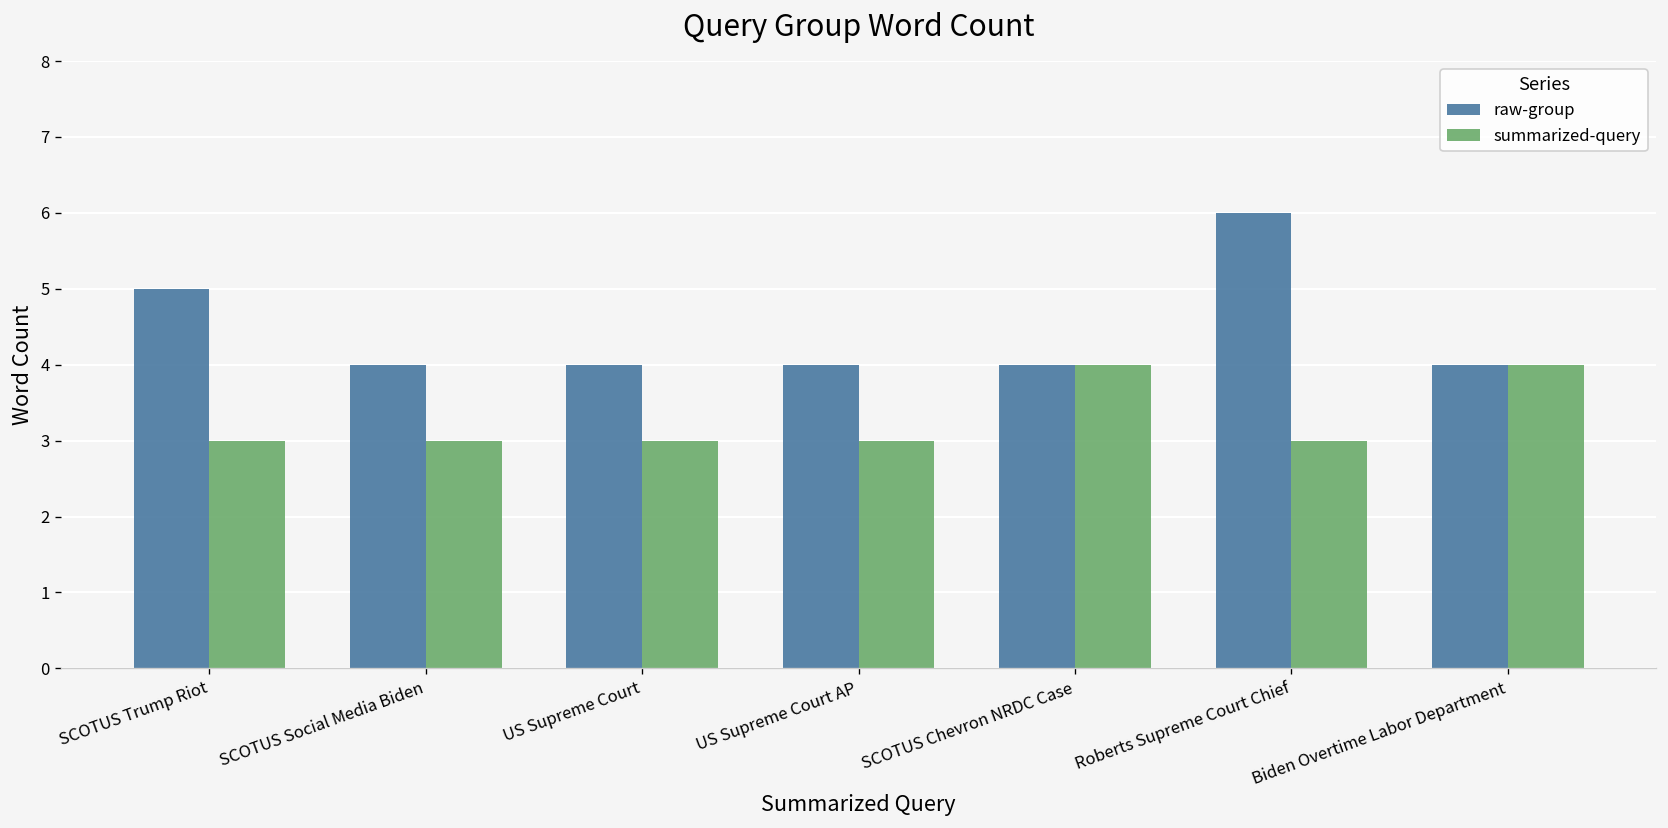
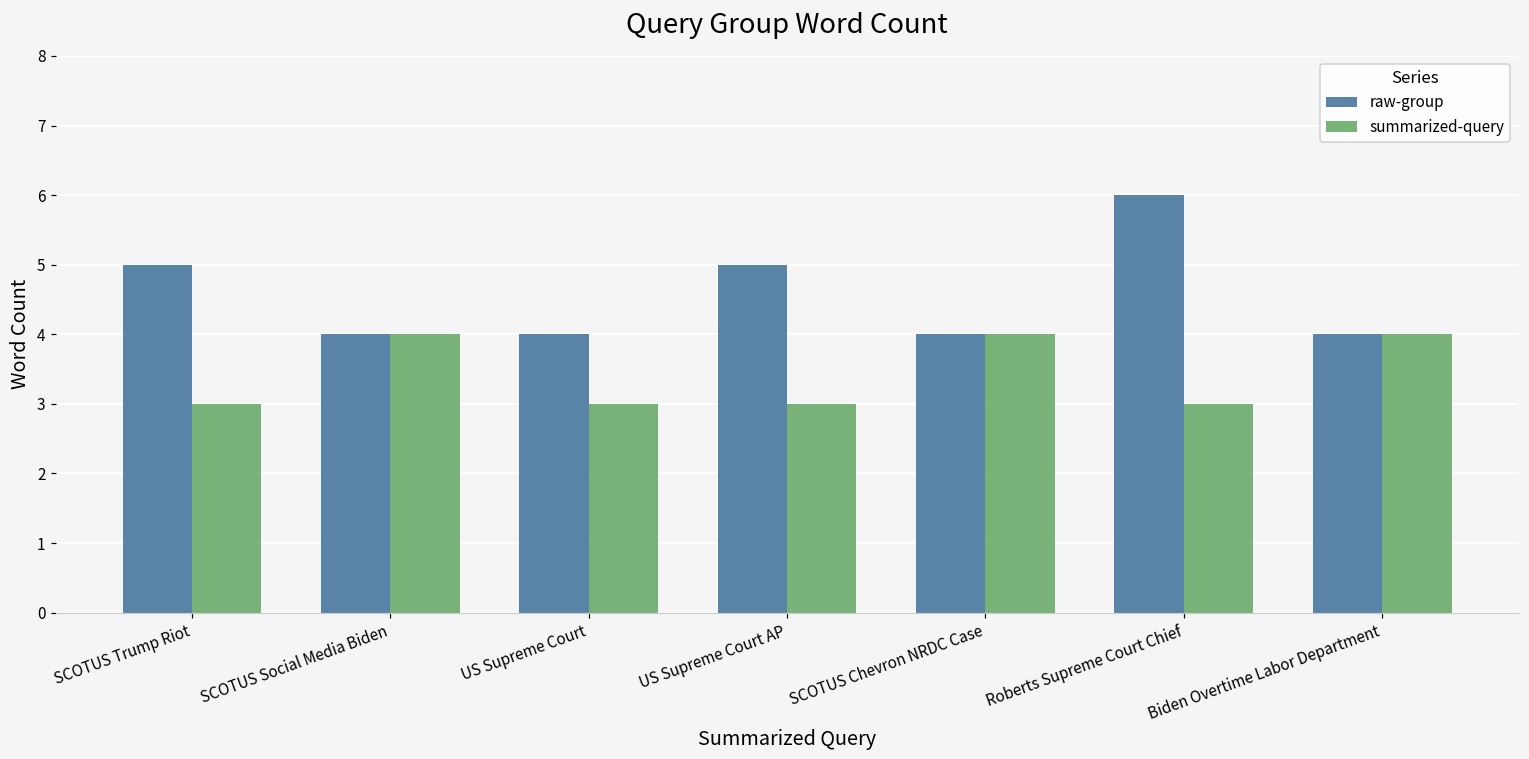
  {
    "raw-group": {
      "SCOTUS Trump Riot": 5,
      "SCOTUS Social Media Biden": 4,
      "US Supreme Court": 4,
-     "US Supreme Court AP": 4,
+     "US Supreme Court AP": 5,
      "SCOTUS Chevron NRDC Case": 4,
      "Roberts Supreme Court Chief": 6,
      "Biden Overtime Labor Department": 4
    },
    "summarized-query": {
      "SCOTUS Trump Riot": 3,
-     "SCOTUS Social Media Biden": 3,
+     "SCOTUS Social Media Biden": 4,
      "US Supreme Court": 3,
      "US Supreme Court AP": 3,
      "SCOTUS Chevron NRDC Case": 4,
      "Roberts Supreme Court Chief": 3,
      "Biden Overtime Labor Department": 4
    }
  }
